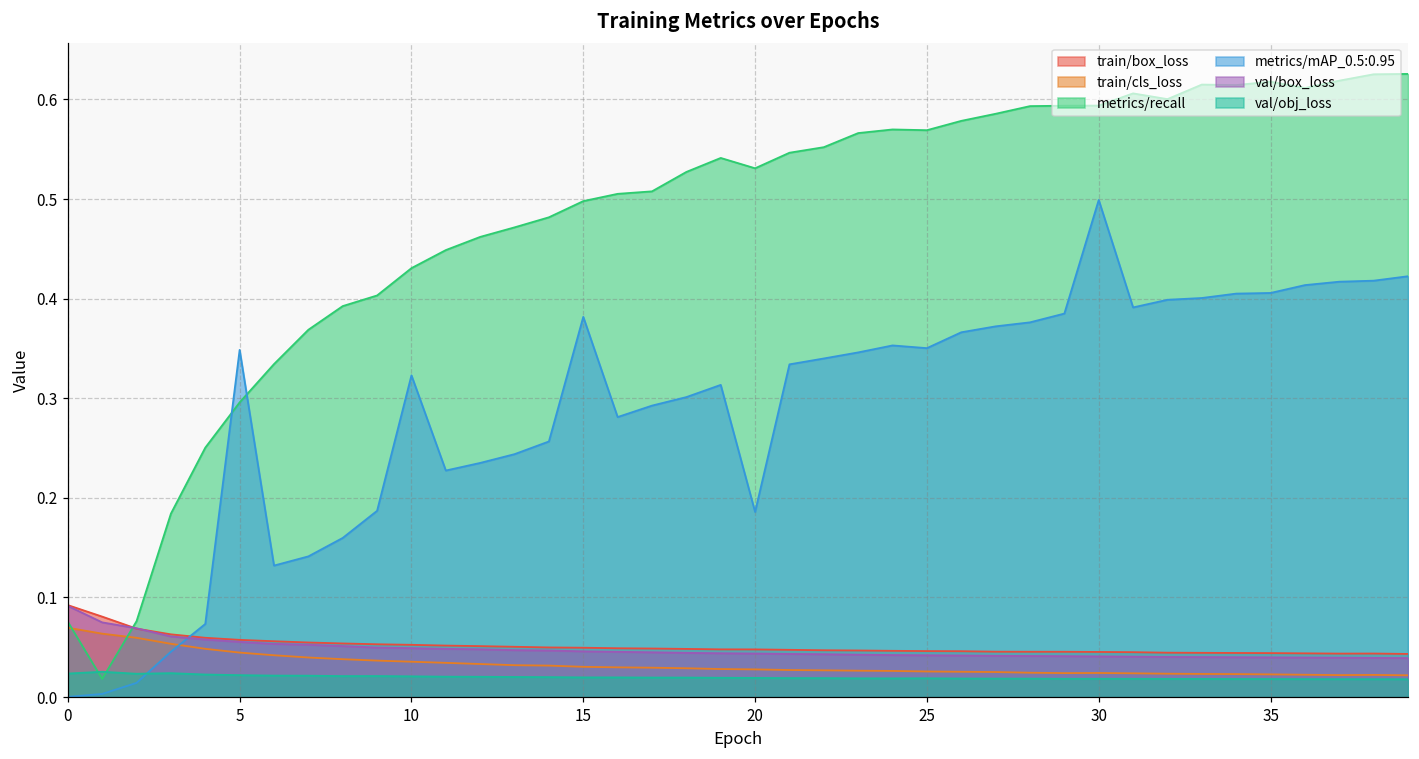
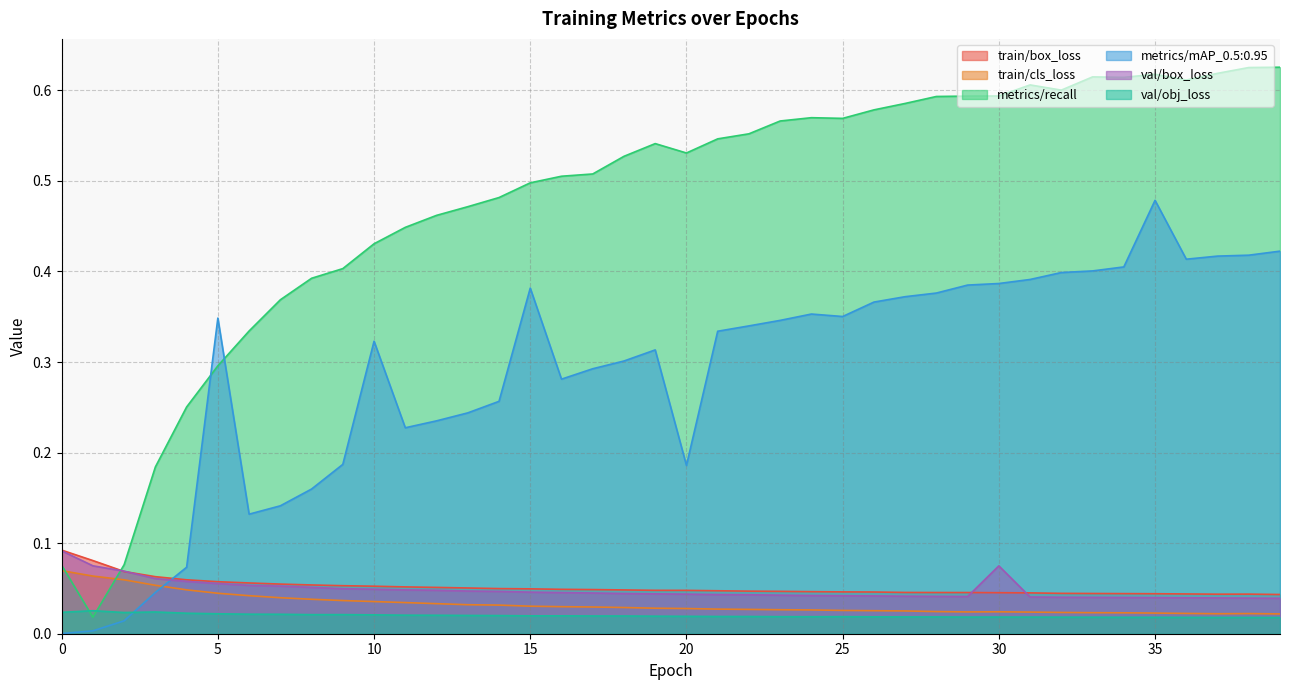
  {
    "metrics/mAP_0.5:0.95": {
      "0": 0.00,
      "5": 0.35,
      "10": 0.32,
      "15": 0.38,
      "20": 0.19,
      "25": 0.35,
-     "30": 0.50,
-     "35": 0.41
+     "30": 0.39,
+     "35": 0.48
    },
    "val/box_loss": {
      "10": 0.05,
      "15": 0.05,
      "20": 0.04,
      "25": 0.04,
-     "30": 0.04,
+     "30": 0.07,
      "35": 0.04
    }
  }
